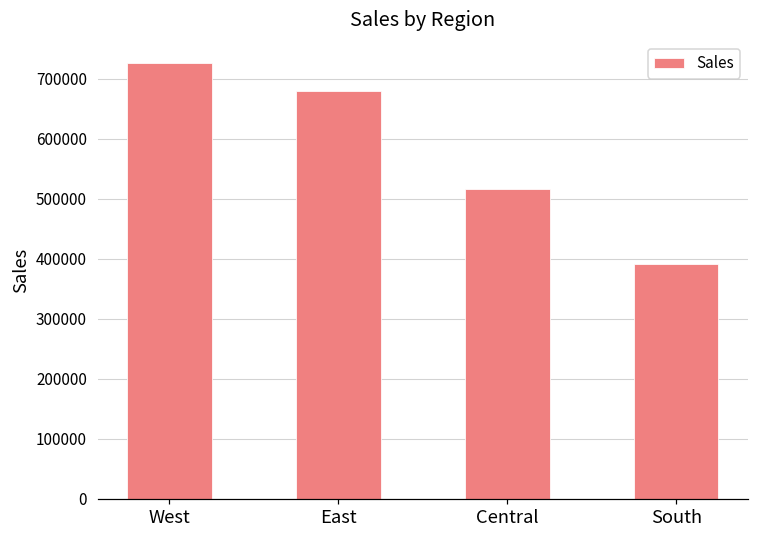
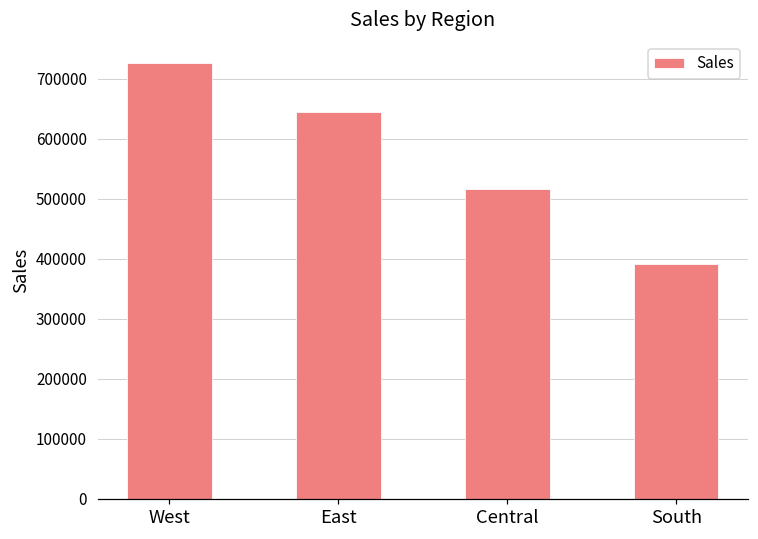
  {
    "West": 730000,
-   "East": 680000,
+   "East": 650000,
    "Central": 520000,
    "South": 390000
  }
